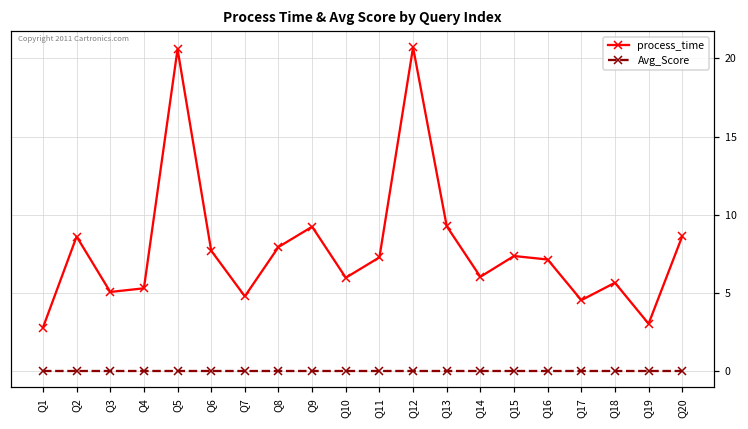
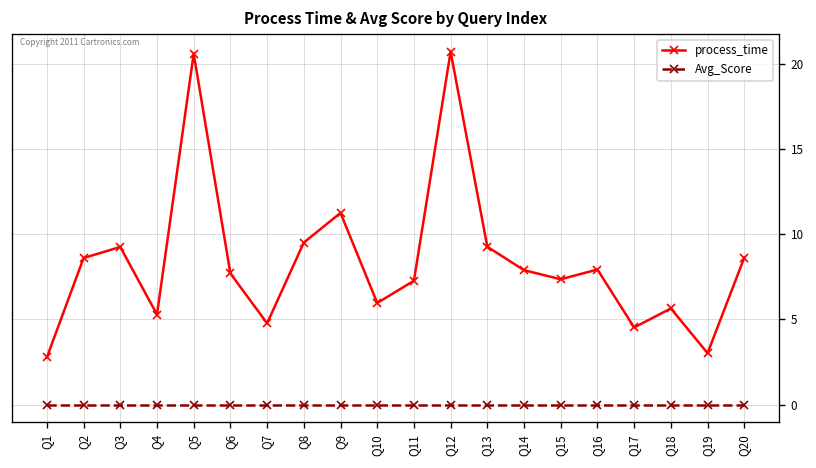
  {
    "process_time": {
      "Q1": 2.8,
      "Q2": 8.6,
-     "Q3": 5.1,
+     "Q3": 9.3,
      "Q4": 5.3,
      "Q5": 20.6,
      "Q6": 7.7,
      "Q7": 4.8,
-     "Q8": 7.9,
-     "Q9": 9.2,
+     "Q8": 9.5,
+     "Q9": 11.2,
      "Q10": 6.0,
      "Q11": 7.3,
      "Q12": 20.7,
      "Q13": 9.3,
-     "Q14": 6.0,
+     "Q14": 7.9,
      "Q15": 7.4,
-     "Q16": 7.1,
+     "Q16": 7.9,
      "Q17": 4.5,
      "Q18": 5.6,
      "Q19": 3.0,
      "Q20": 8.6
    },
    "Avg_Score": {
      "Q1": 0.0,
      "Q2": 0.0,
      "Q3": 0.0,
      "Q4": 0.0,
      "Q5": 0.0,
      "Q6": 0.0,
      "Q7": 0.0,
      "Q8": 0.0,
      "Q9": 0.0,
      "Q10": 0.0,
      "Q11": 0.0,
      "Q12": 0.0,
      "Q13": 0.0,
      "Q14": 0.0,
      "Q15": 0.0,
      "Q16": 0.0,
      "Q17": 0.0,
      "Q18": 0.0,
      "Q19": 0.0,
      "Q20": 0.0
    }
  }
